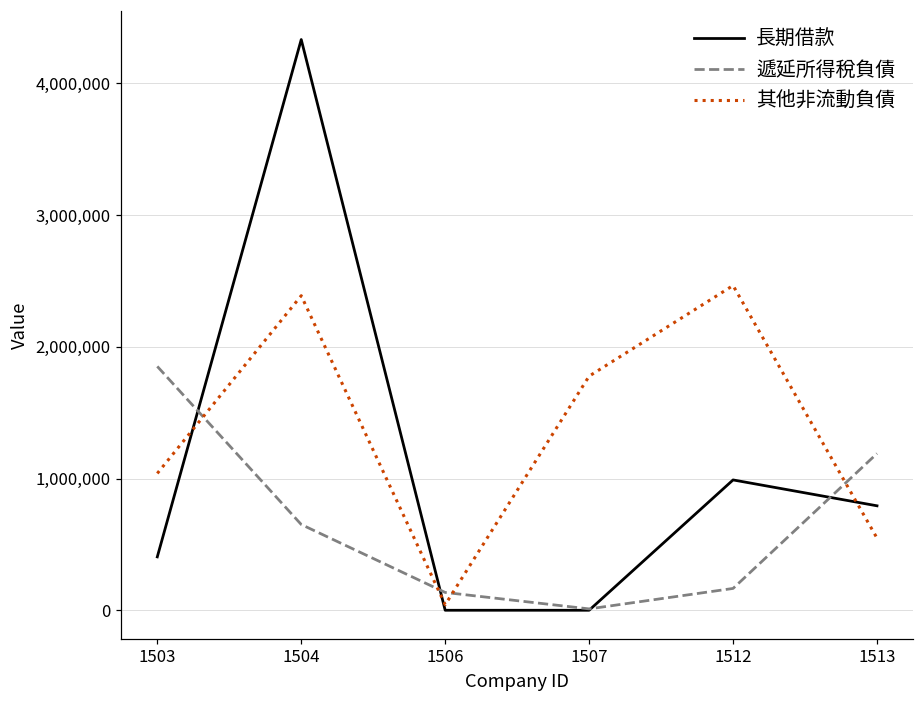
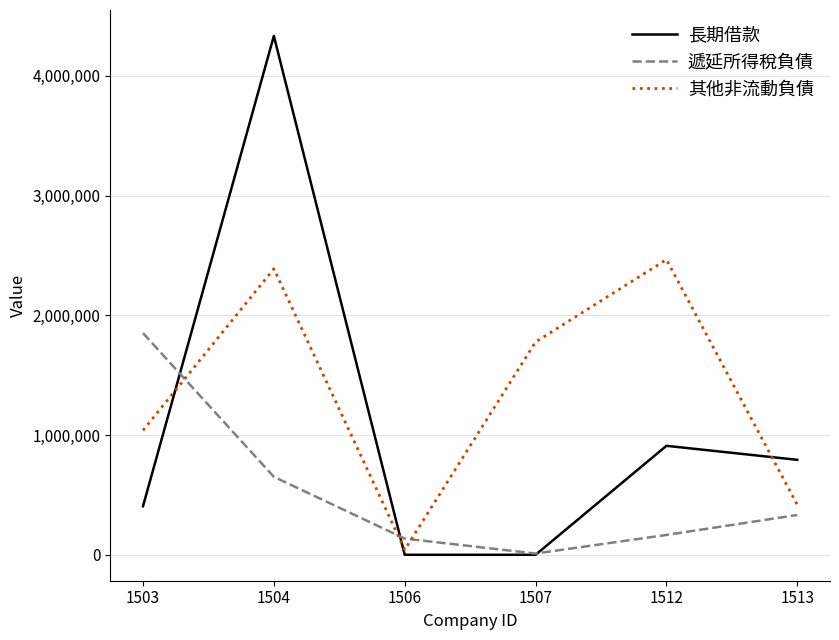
  {
    "長期借款": {
      "1503": "410,000",
      "1504": "4,330,000",
      "1506": "0",
-     "1512": "990,000",
+     "1512": "910,000",
      "1513": "790,000"
    },
    "遞延所得稅負債": {
      "1503": "1,850,000",
      "1504": "650,000",
      "1506": "140,000",
      "1512": "170,000",
-     "1513": "1,190,000"
+     "1513": "330,000"
    },
    "其他非流動負債": {
      "1503": "1,040,000",
      "1504": "2,390,000",
      "1506": "40,000",
      "1507": "1,780,000",
      "1512": "2,470,000",
-     "1513": "550,000"
+     "1513": "420,000"
    }
  }
